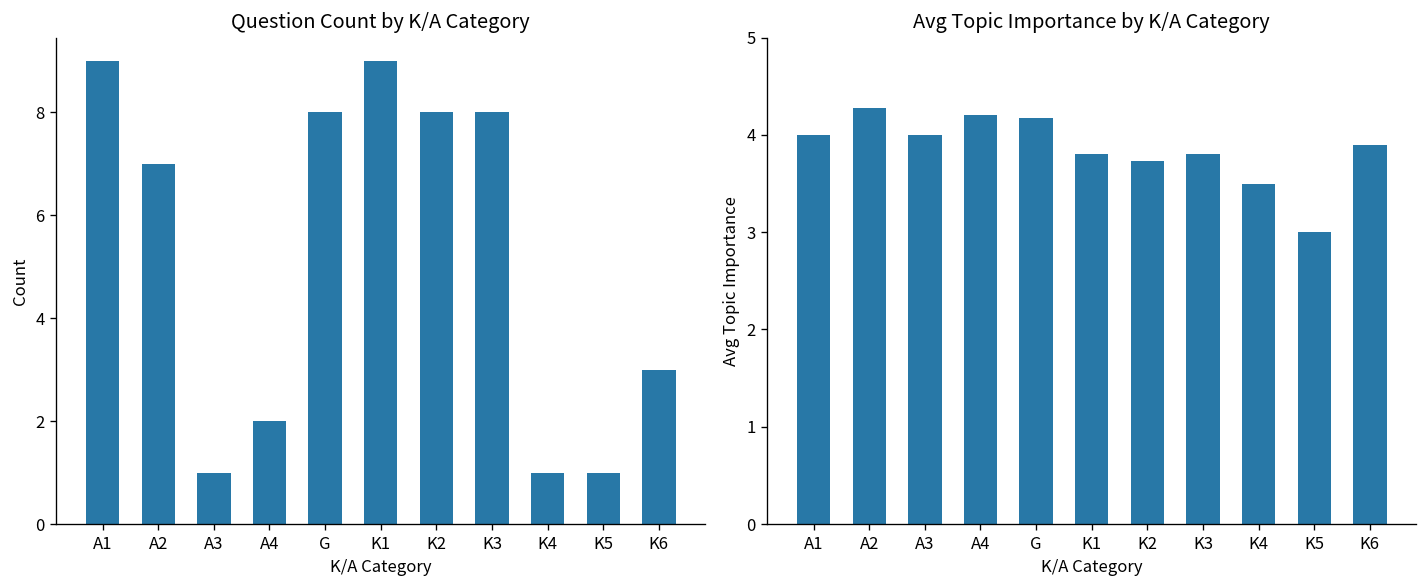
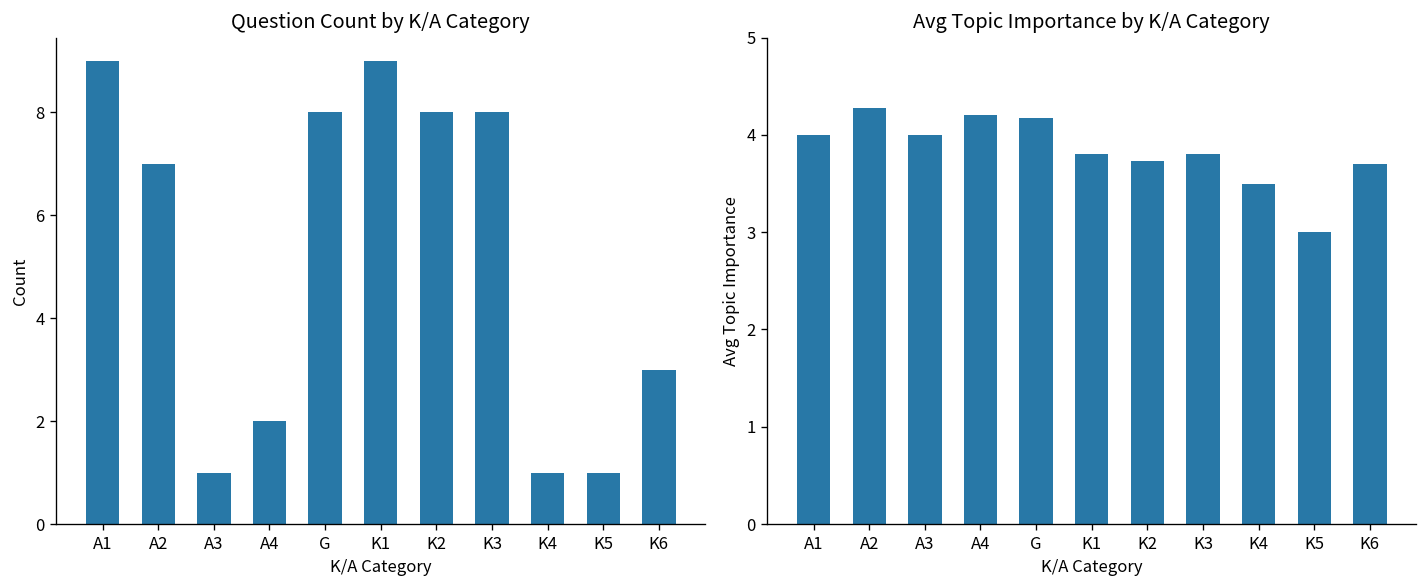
  {
    "Question Count by K/A Category": {
      "A1": 9.0,
      "A2": 7.0,
      "A3": 1.0,
      "A4": 2.0,
      "G": 8.0,
      "K1": 9.0,
      "K2": 8.0,
      "K3": 8.0,
      "K4": 1.0,
      "K5": 1.0,
      "K6": 3.0
    },
    "Avg Topic Importance by K/A Category": {
      "A1": 4.0,
      "A2": 4.3,
      "A3": 4.0,
      "A4": 4.2,
      "G": 4.2,
      "K1": 3.8,
      "K2": 3.7,
      "K3": 3.8,
      "K4": 3.5,
      "K5": 3.0,
-     "K6": 3.9
+     "K6": 3.7
    }
  }
